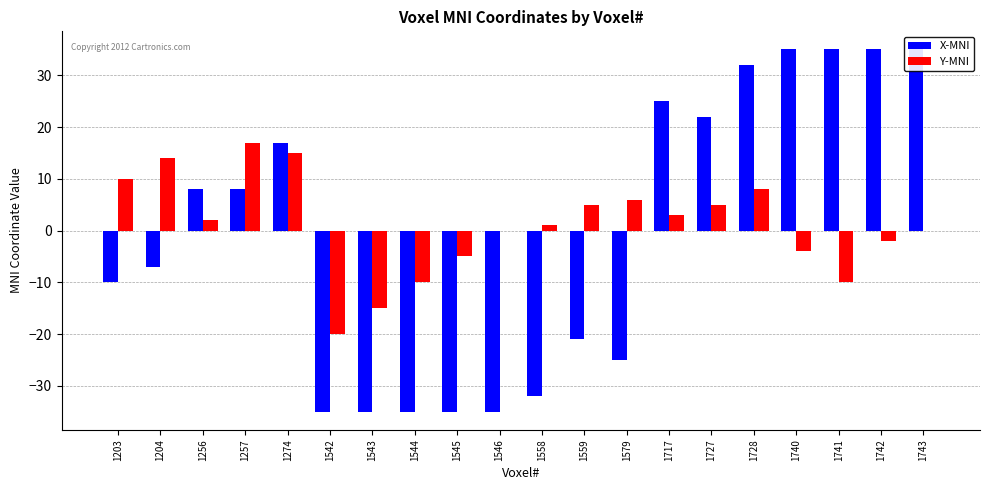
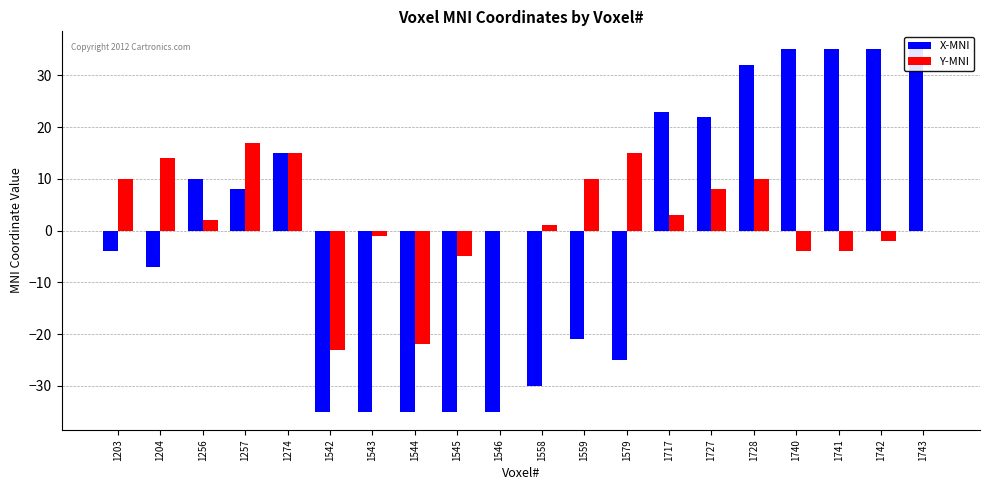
  {
    "X-MNI": {
-     "1203": -10,
+     "1203": -4,
      "1204": -7,
-     "1256": 8,
+     "1256": 10,
      "1257": 8,
-     "1274": 17,
+     "1274": 15,
      "1542": -35,
      "1543": -35,
      "1544": -35,
      "1545": -35,
      "1546": -35,
-     "1558": -32,
+     "1558": -30,
      "1559": -21,
      "1579": -25,
-     "1717": 25,
+     "1717": 23,
      "1727": 22,
      "1728": 32,
      "1740": 35,
      "1741": 35,
      "1742": 35
    },
    "Y-MNI": {
      "1203": 10,
      "1204": 14,
      "1256": 2,
      "1257": 17,
      "1274": 15,
-     "1542": -20,
-     "1543": -15,
-     "1544": -10,
+     "1542": -23,
+     "1543": -1,
+     "1544": -22,
      "1545": -5,
      "1546": 0,
      "1558": 1,
-     "1559": 5,
-     "1579": 6,
+     "1559": 10,
+     "1579": 15,
      "1717": 3,
-     "1727": 5,
-     "1728": 8,
+     "1727": 8,
+     "1728": 10,
      "1740": -4,
-     "1741": -10,
+     "1741": -4,
      "1742": -2,
      "1743": 0
    }
  }
